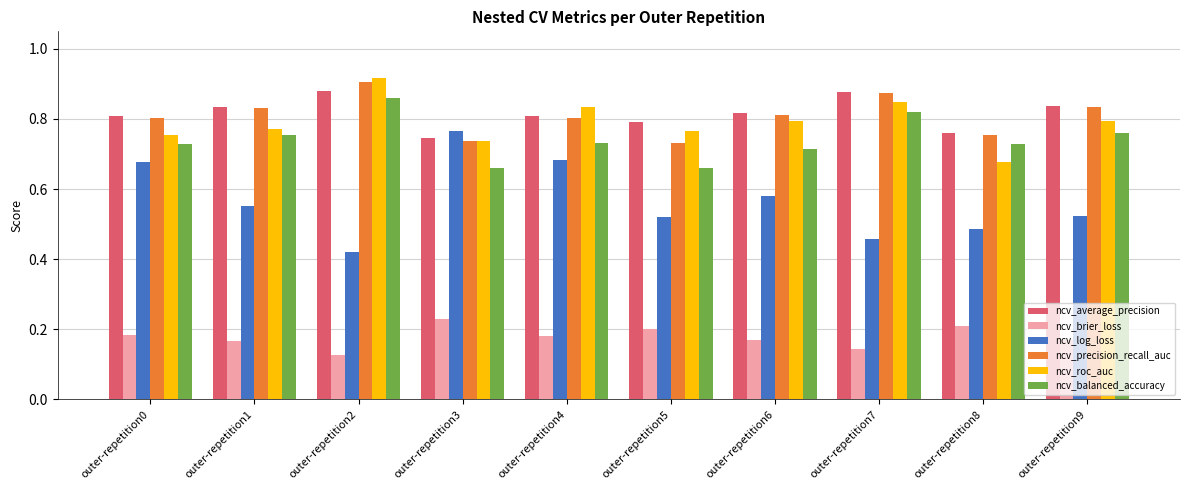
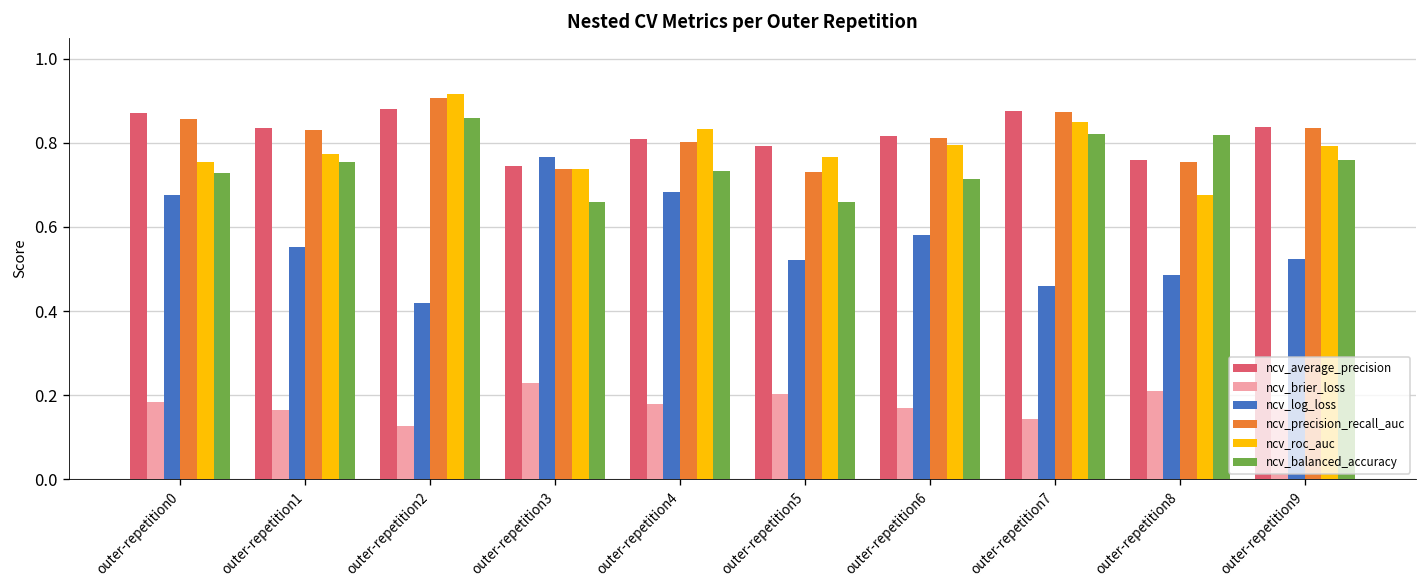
  {
    "ncv_average_precision": {
-     "outer-repetition0": 0.81,
+     "outer-repetition0": 0.87,
      "outer-repetition1": 0.83,
      "outer-repetition2": 0.88,
      "outer-repetition3": 0.75,
      "outer-repetition4": 0.81,
      "outer-repetition5": 0.79,
      "outer-repetition6": 0.82,
      "outer-repetition7": 0.88,
      "outer-repetition8": 0.76,
      "outer-repetition9": 0.84
    },
    "ncv_brier_loss": {
      "outer-repetition0": 0.18,
      "outer-repetition1": 0.17,
      "outer-repetition2": 0.13,
      "outer-repetition3": 0.23,
      "outer-repetition4": 0.18,
      "outer-repetition5": 0.20,
      "outer-repetition6": 0.17,
      "outer-repetition7": 0.14,
      "outer-repetition8": 0.21
    },
    "ncv_log_loss": {
      "outer-repetition0": 0.68,
      "outer-repetition1": 0.55,
      "outer-repetition2": 0.42,
      "outer-repetition3": 0.77,
      "outer-repetition4": 0.68,
      "outer-repetition5": 0.52,
      "outer-repetition6": 0.58,
      "outer-repetition7": 0.46,
      "outer-repetition8": 0.49,
      "outer-repetition9": 0.52
    },
    "ncv_precision_recall_auc": {
-     "outer-repetition0": 0.80,
+     "outer-repetition0": 0.86,
      "outer-repetition1": 0.83,
      "outer-repetition2": 0.91,
      "outer-repetition3": 0.74,
      "outer-repetition4": 0.80,
      "outer-repetition5": 0.73,
      "outer-repetition6": 0.81,
      "outer-repetition7": 0.87,
      "outer-repetition8": 0.76,
      "outer-repetition9": 0.83
    },
    "ncv_roc_auc": {
      "outer-repetition0": 0.76,
      "outer-repetition1": 0.77,
      "outer-repetition2": 0.92,
      "outer-repetition3": 0.74,
      "outer-repetition4": 0.83,
      "outer-repetition5": 0.77,
      "outer-repetition6": 0.80,
      "outer-repetition7": 0.85,
      "outer-repetition8": 0.68,
      "outer-repetition9": 0.79
    },
    "ncv_balanced_accuracy": {
      "outer-repetition0": 0.73,
      "outer-repetition1": 0.76,
      "outer-repetition2": 0.86,
      "outer-repetition3": 0.66,
      "outer-repetition4": 0.73,
      "outer-repetition5": 0.66,
      "outer-repetition6": 0.71,
      "outer-repetition7": 0.82,
-     "outer-repetition8": 0.73,
+     "outer-repetition8": 0.82,
      "outer-repetition9": 0.76
    }
  }
